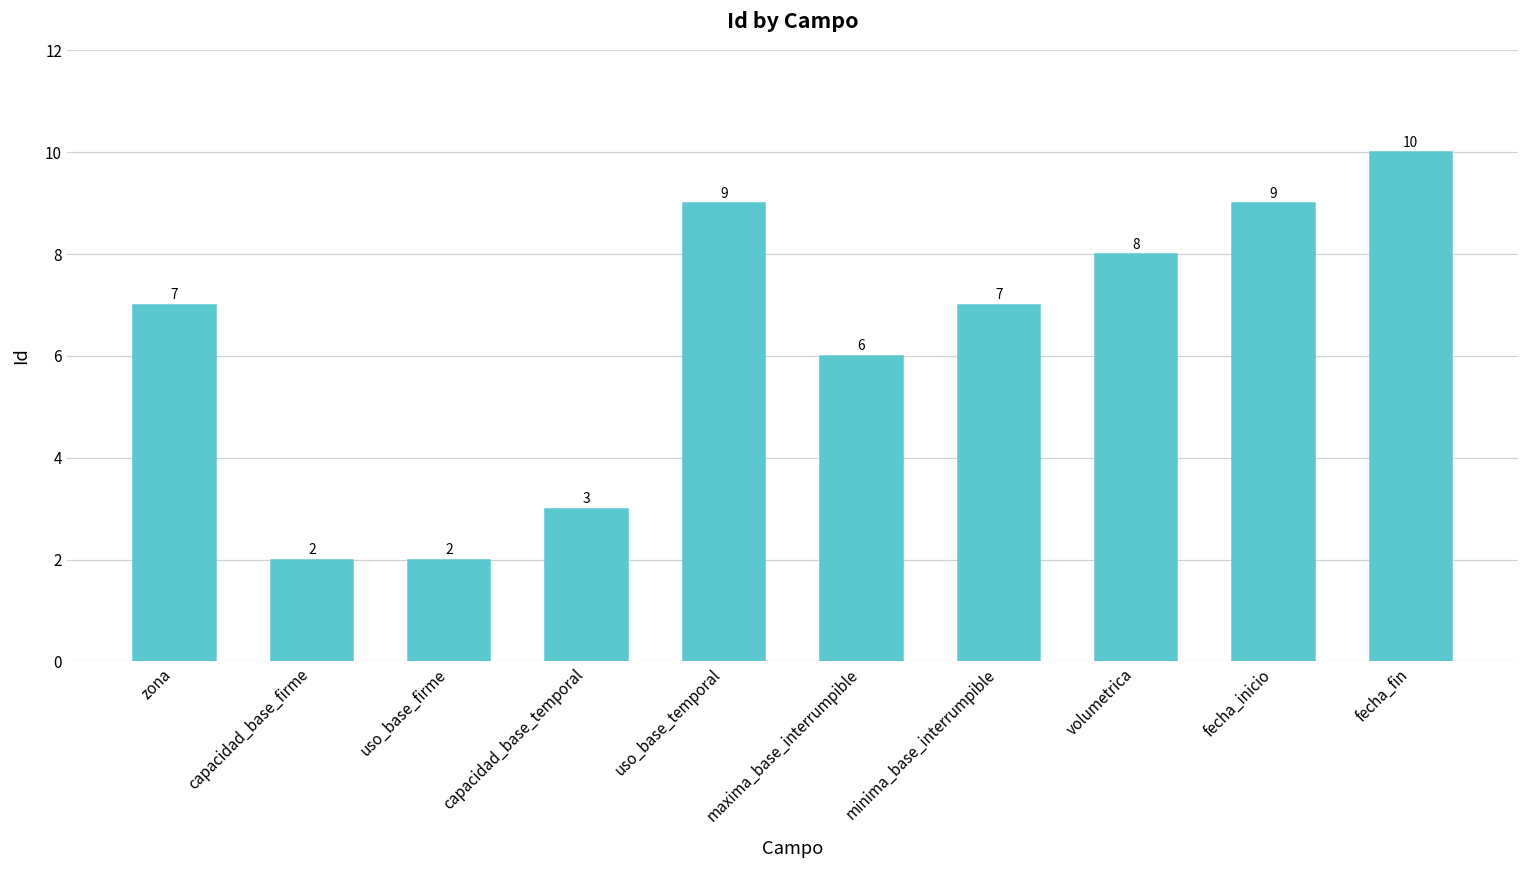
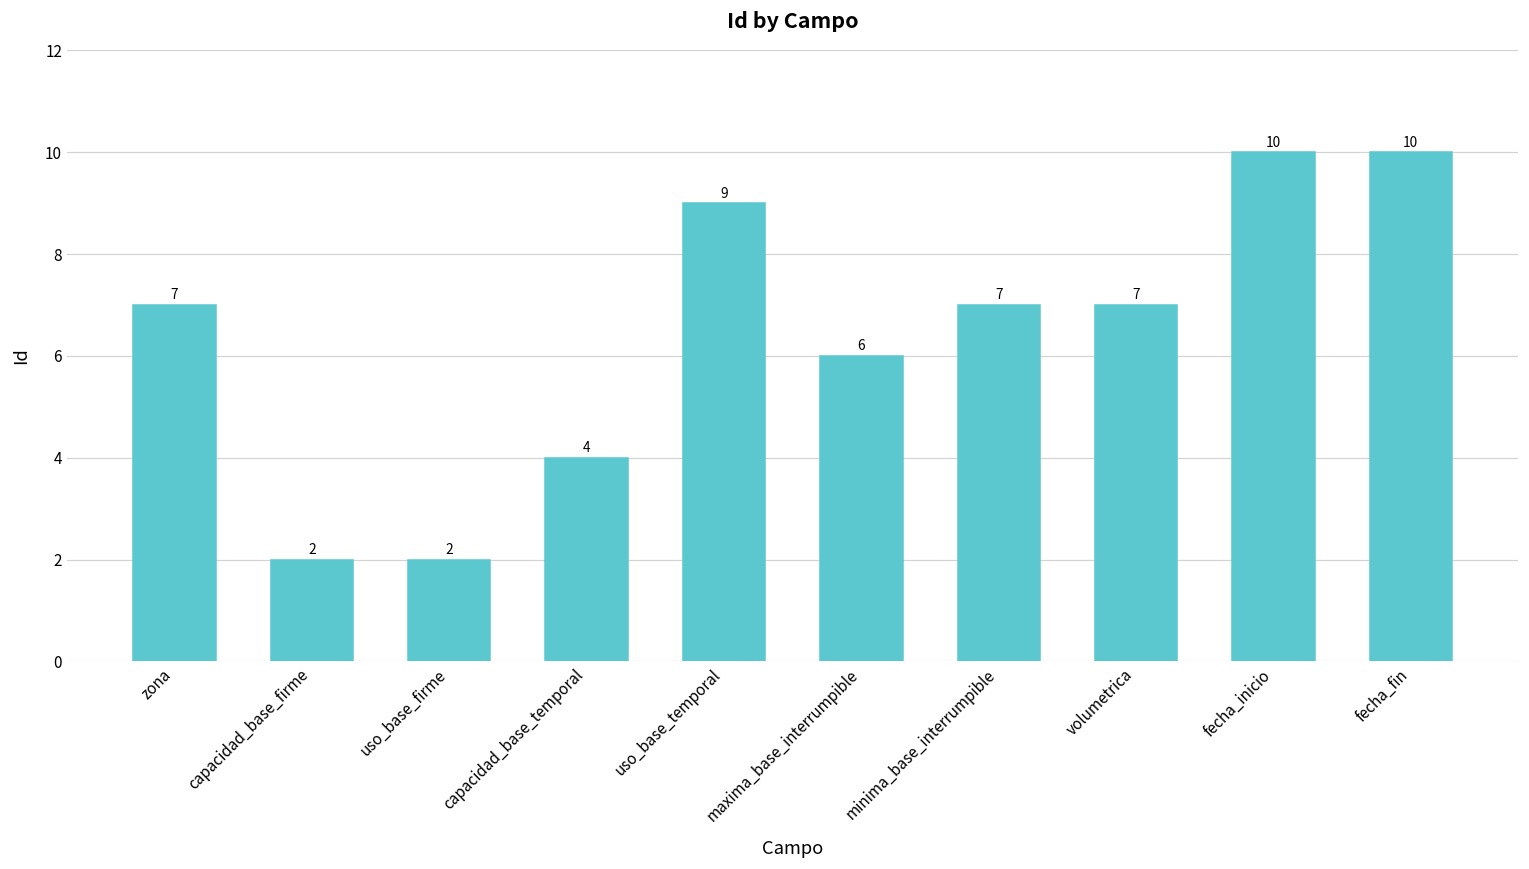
  {
    "zona": 7,
    "capacidad_base_firme": 2,
    "uso_base_firme": 2,
-   "capacidad_base_temporal": 3,
+   "capacidad_base_temporal": 4,
    "uso_base_temporal": 9,
    "maxima_base_interrumpible": 6,
    "minima_base_interrumpible": 7,
-   "volumetrica": 8,
-   "fecha_inicio": 9,
+   "volumetrica": 7,
+   "fecha_inicio": 10,
    "fecha_fin": 10
  }
